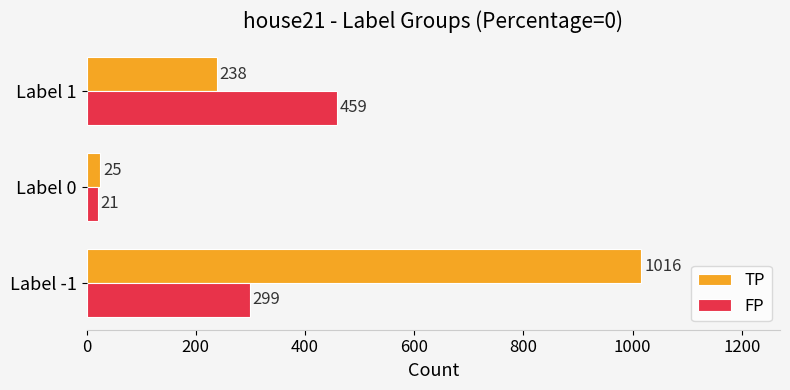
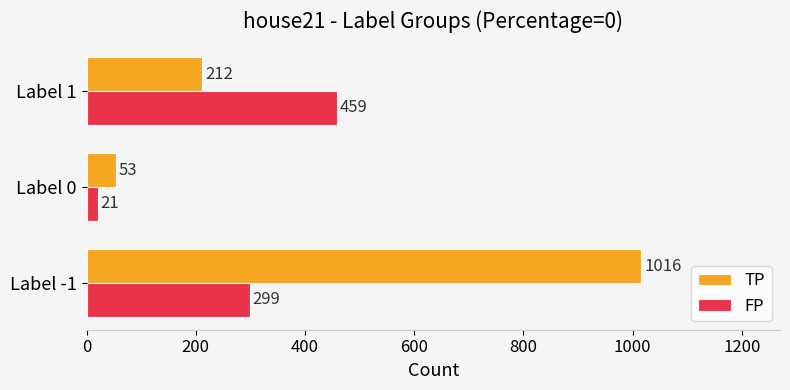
  {
    "TP": {
-     "Label 1": 238,
-     "Label 0": 25,
+     "Label 1": 212,
+     "Label 0": 53,
      "Label -1": 1016
    },
    "FP": {
      "Label 1": 459,
      "Label 0": 21,
      "Label -1": 299
    }
  }
